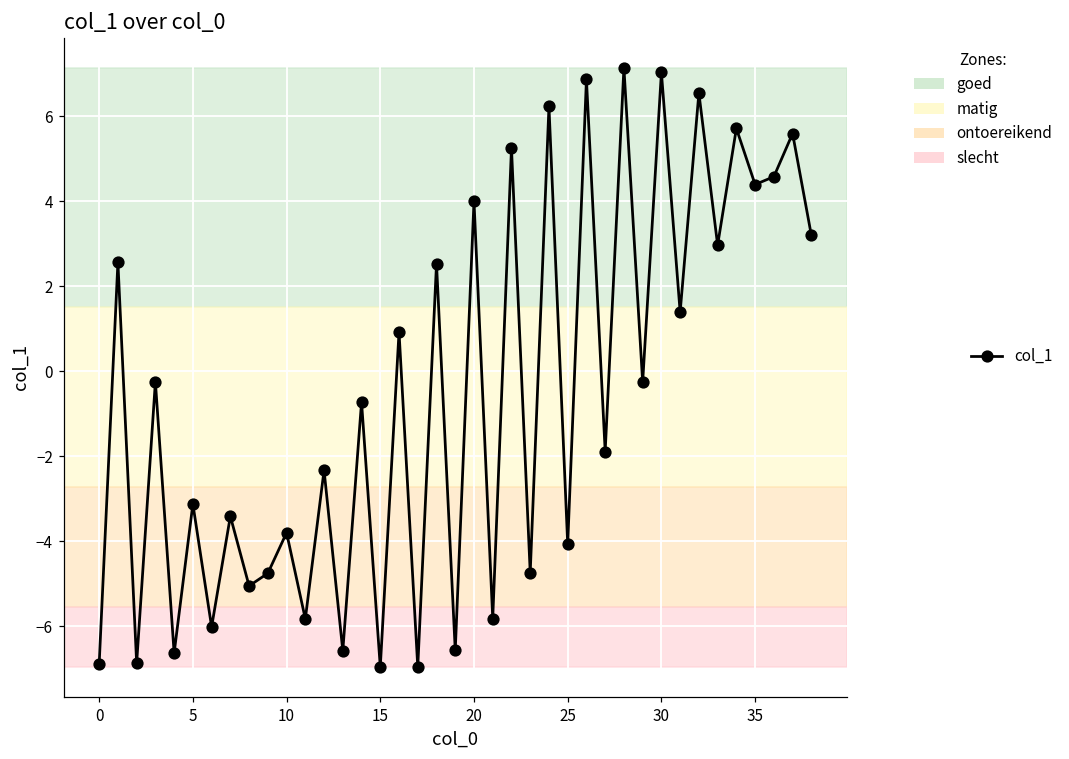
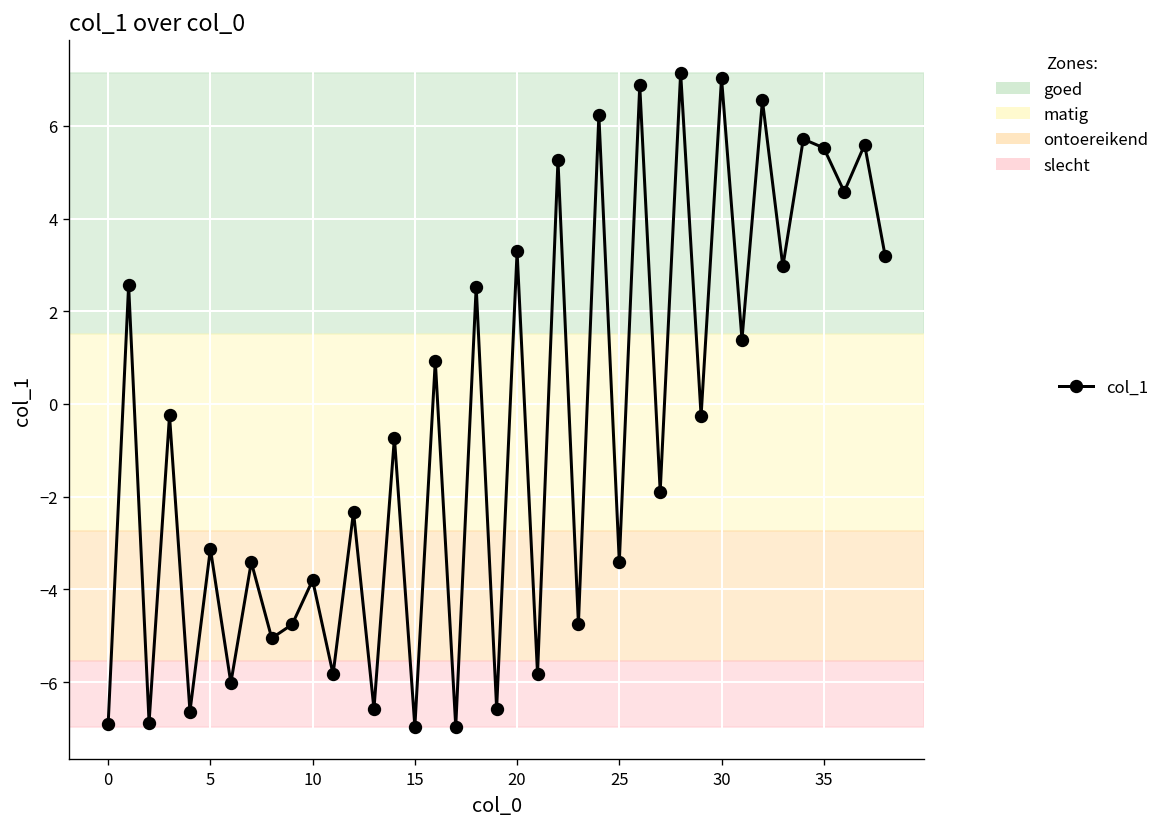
  {
    "0": -6.9,
    "5": -3.1,
    "10": -3.8,
    "15": -7.0,
-   "20": 4.0,
-   "25": -4.1,
+   "20": 3.3,
+   "25": -3.4,
    "30": 7.0,
-   "35": 4.4
+   "35": 5.5
  }
